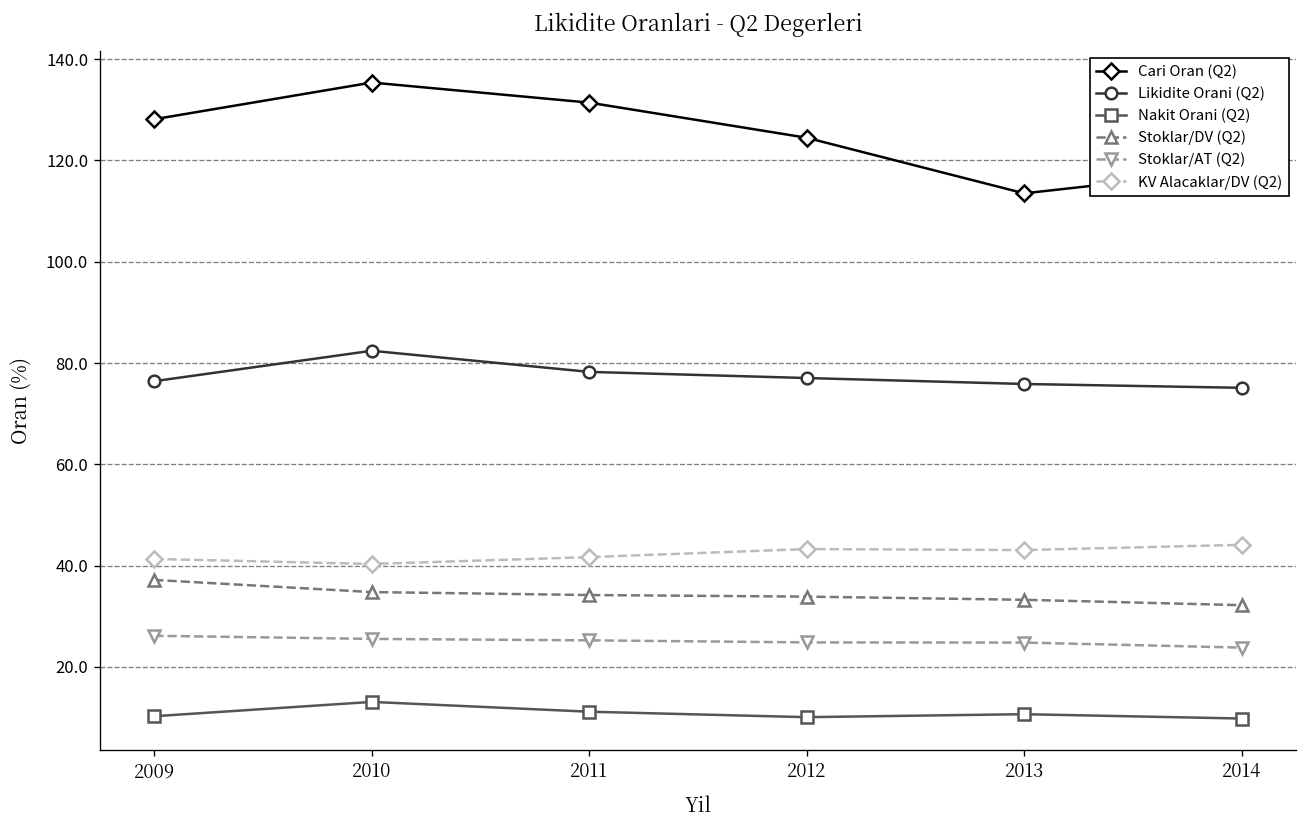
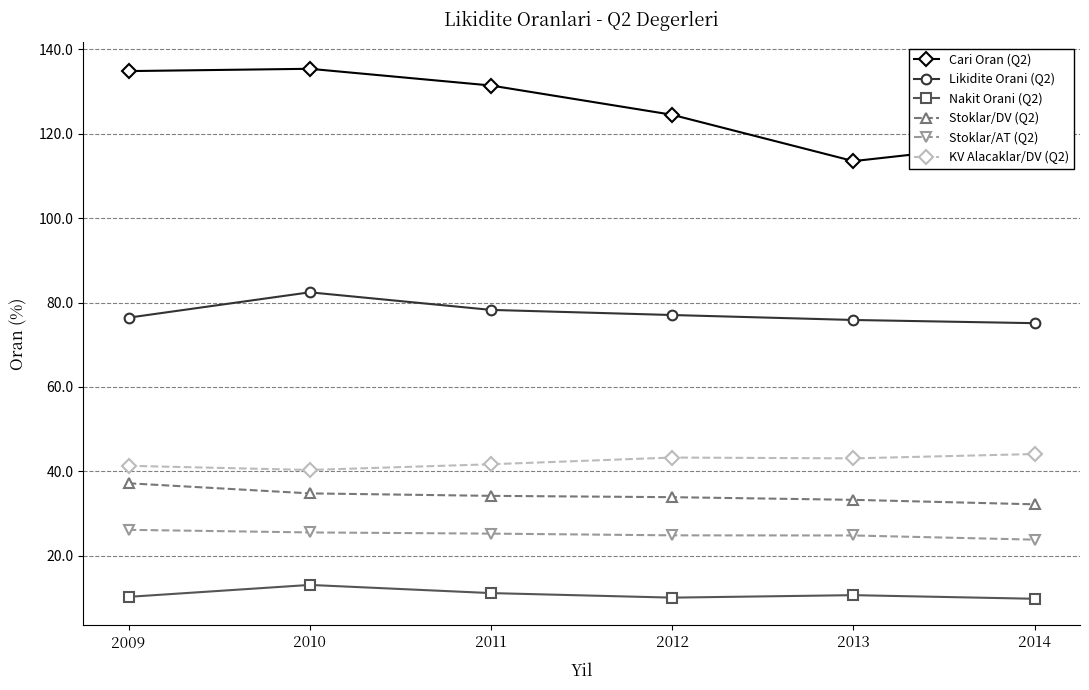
  {
    "Cari Oran (Q2)": {
-     "2009": 128,
+     "2009": 135,
      "2010": 135,
      "2011": 131,
      "2012": 124,
      "2013": 114
    }
  }
